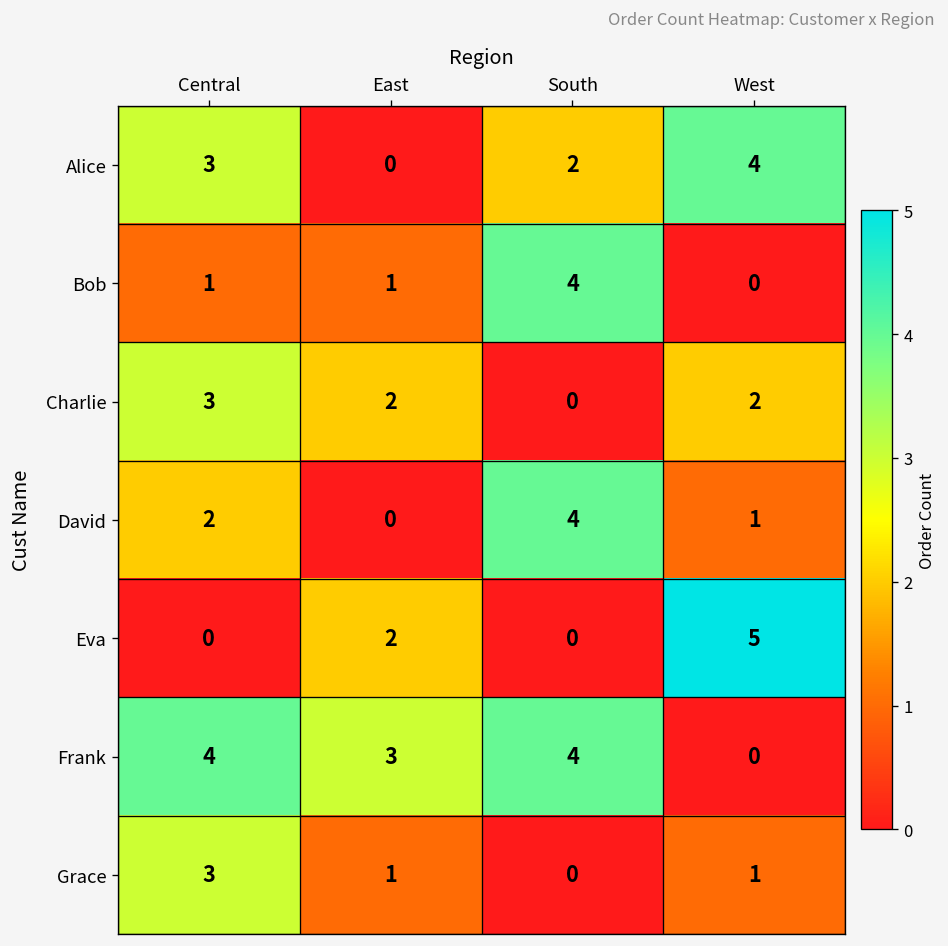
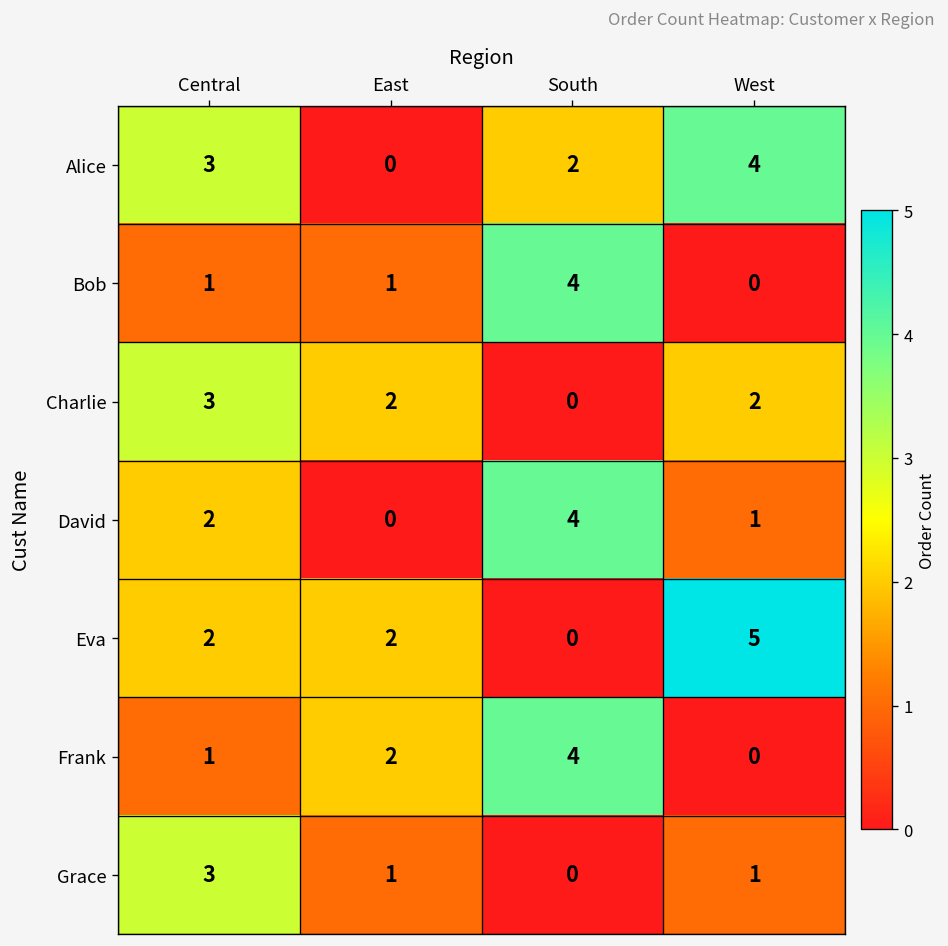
  {
    "Alice": {
      "Central": 3,
      "East": 0,
      "South": 2,
      "West": 4
    },
    "Bob": {
      "Central": 1,
      "East": 1,
      "South": 4,
      "West": 0
    },
    "Charlie": {
      "Central": 3,
      "East": 2,
      "South": 0,
      "West": 2
    },
    "David": {
      "Central": 2,
      "East": 0,
      "South": 4,
      "West": 1
    },
    "Eva": {
-     "Central": 0,
+     "Central": 2,
      "East": 2,
      "South": 0,
      "West": 5
    },
    "Frank": {
-     "Central": 4,
-     "East": 3,
+     "Central": 1,
+     "East": 2,
      "South": 4,
      "West": 0
    },
    "Grace": {
      "Central": 3,
      "East": 1,
      "South": 0,
      "West": 1
    }
  }
